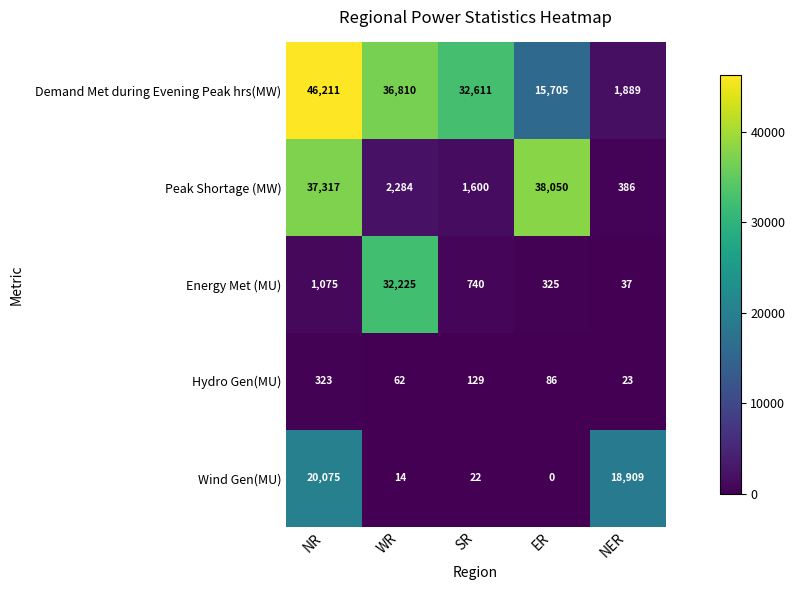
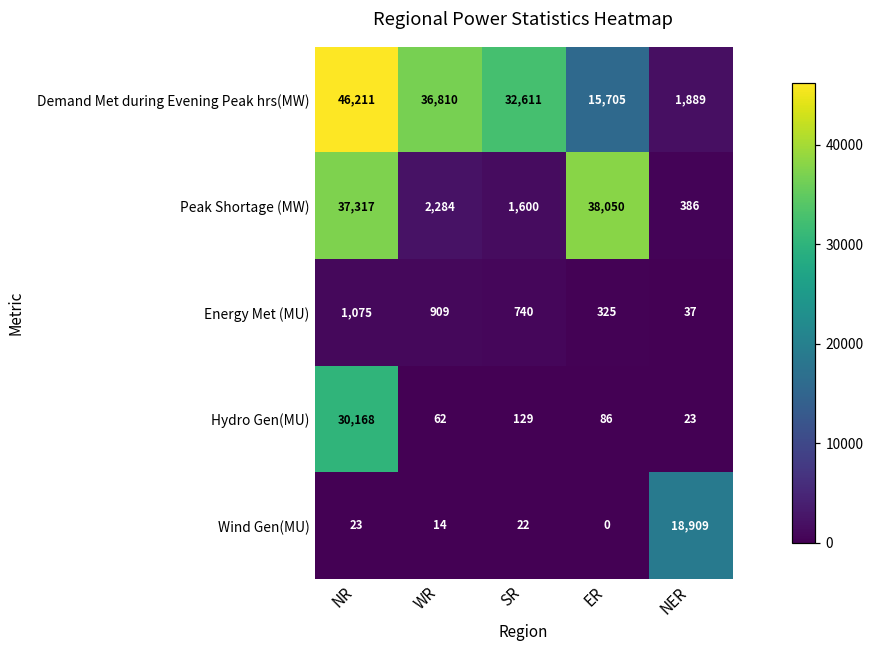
  {
    "Demand Met during Evening Peak hrs(MW)": {
      "NR": "46,211",
      "WR": "36,810",
      "SR": "32,611",
      "ER": "15,705",
      "NER": "1,889"
    },
    "Peak Shortage (MW)": {
      "NR": "37,317",
      "WR": "2,284",
      "SR": "1,600",
      "ER": "38,050",
      "NER": "386"
    },
    "Energy Met (MU)": {
      "NR": "1,075",
-     "WR": "32,225",
+     "WR": "909",
      "SR": "740",
      "ER": "325",
      "NER": "37"
    },
    "Hydro Gen(MU)": {
-     "NR": "323",
+     "NR": "30,168",
      "WR": "62",
      "SR": "129",
      "ER": "86",
      "NER": "23"
    },
    "Wind Gen(MU)": {
-     "NR": "20,075",
+     "NR": "23",
      "WR": "14",
      "SR": "22",
      "ER": "0",
      "NER": "18,909"
    }
  }
